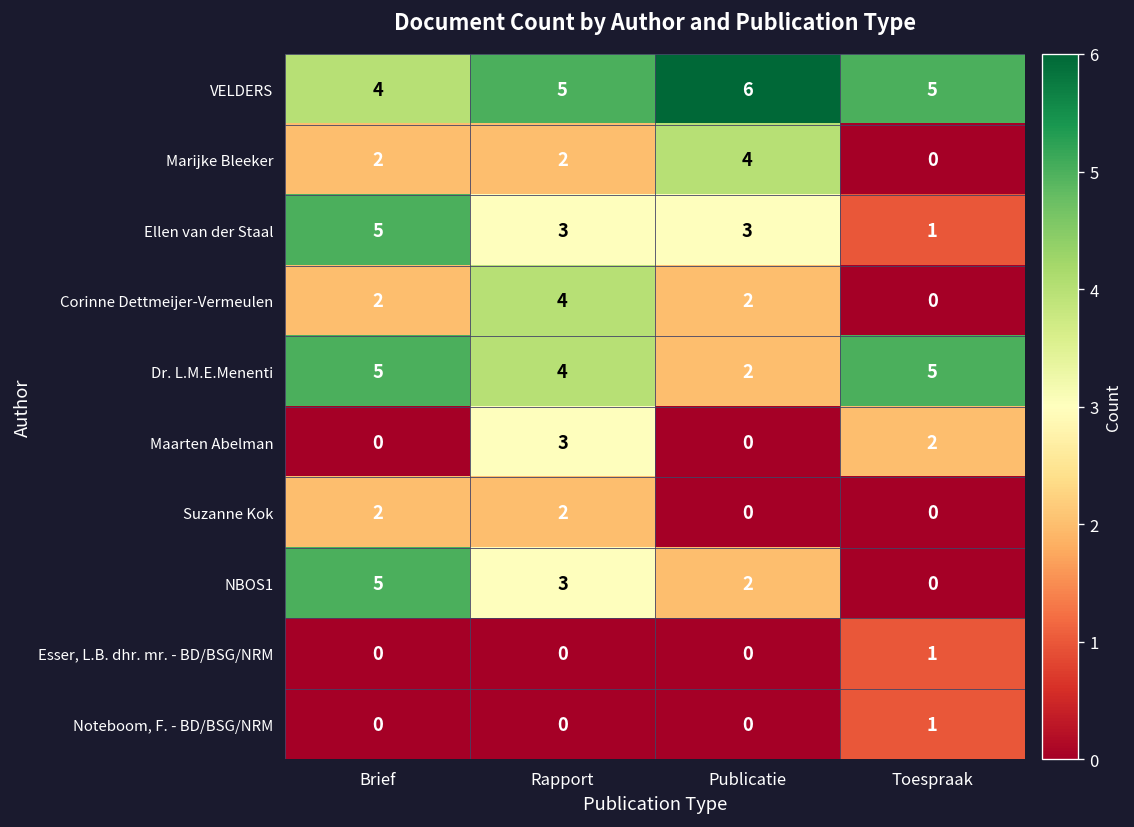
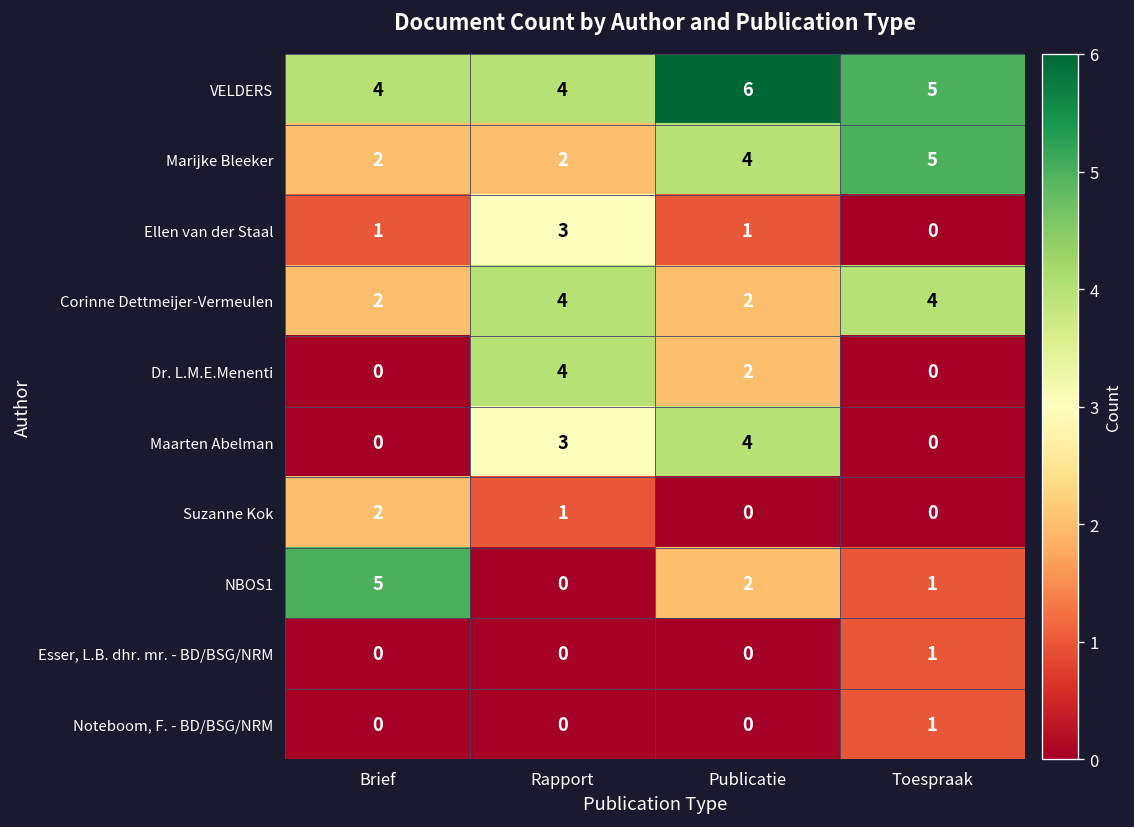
  {
    "VELDERS": {
      "Brief": 4,
-     "Rapport": 5,
+     "Rapport": 4,
      "Publicatie": 6,
      "Toespraak": 5
    },
    "Marijke Bleeker": {
      "Brief": 2,
      "Rapport": 2,
      "Publicatie": 4,
-     "Toespraak": 0
+     "Toespraak": 5
    },
    "Ellen van der Staal": {
-     "Brief": 5,
+     "Brief": 1,
      "Rapport": 3,
-     "Publicatie": 3,
-     "Toespraak": 1
+     "Publicatie": 1,
+     "Toespraak": 0
    },
    "Corinne Dettmeijer-Vermeulen": {
      "Brief": 2,
      "Rapport": 4,
      "Publicatie": 2,
-     "Toespraak": 0
+     "Toespraak": 4
    },
    "Dr. L.M.E.Menenti": {
-     "Brief": 5,
+     "Brief": 0,
      "Rapport": 4,
      "Publicatie": 2,
-     "Toespraak": 5
+     "Toespraak": 0
    },
    "Maarten Abelman": {
      "Brief": 0,
      "Rapport": 3,
-     "Publicatie": 0,
-     "Toespraak": 2
+     "Publicatie": 4,
+     "Toespraak": 0
    },
    "Suzanne Kok": {
      "Brief": 2,
-     "Rapport": 2,
+     "Rapport": 1,
      "Publicatie": 0,
      "Toespraak": 0
    },
    "NBOS1": {
      "Brief": 5,
-     "Rapport": 3,
+     "Rapport": 0,
      "Publicatie": 2,
-     "Toespraak": 0
+     "Toespraak": 1
    },
    "Esser, L.B. dhr. mr. - BD/BSG/NRM": {
      "Brief": 0,
      "Rapport": 0,
      "Publicatie": 0,
      "Toespraak": 1
    },
    "Noteboom, F. - BD/BSG/NRM": {
      "Brief": 0,
      "Rapport": 0,
      "Publicatie": 0,
      "Toespraak": 1
    }
  }
